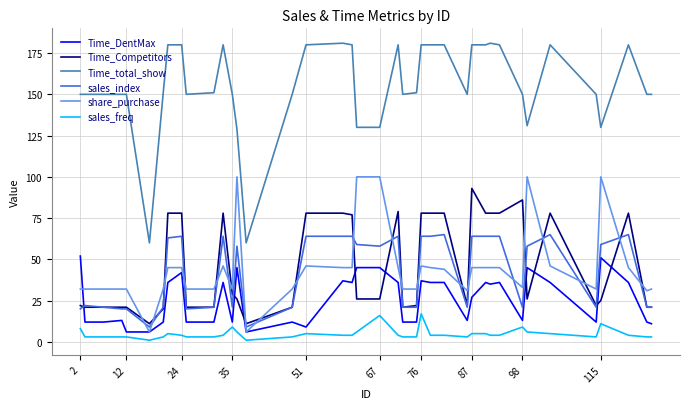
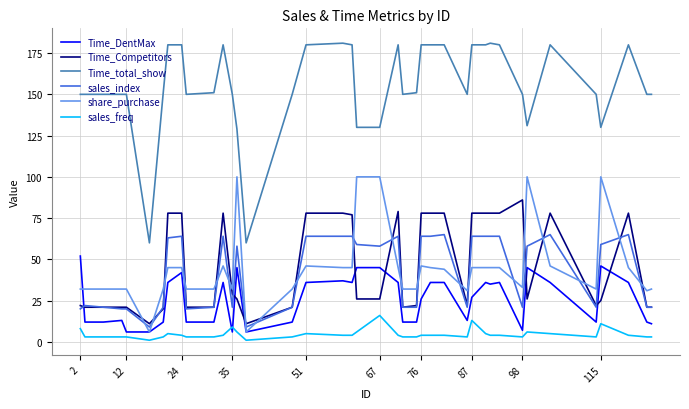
  {
    "Time_DentMax": {
      "2": 52,
      "12": 6,
      "24": 42,
-     "35": 12,
-     "51": 9,
+     "35": 6,
+     "51": 36,
      "67": 45,
-     "76": 37,
+     "76": 26,
      "87": 27,
-     "98": 13,
-     "115": 51
+     "98": 7,
+     "115": 46
    },
    "Time_Competitors": {
      "2": 22,
      "24": 78,
      "35": 29,
      "51": 78,
      "67": 26,
      "76": 78,
-     "87": 93,
+     "87": 78,
      "98": 86,
      "115": 25
    },
    "sales_freq": {
      "2": 8,
      "12": 3,
      "24": 4,
      "35": 9,
      "51": 5,
      "67": 16,
-     "76": 17,
-     "87": 5,
-     "98": 9,
+     "76": 4,
+     "87": 13,
+     "98": 3,
      "115": 11
    }
  }
